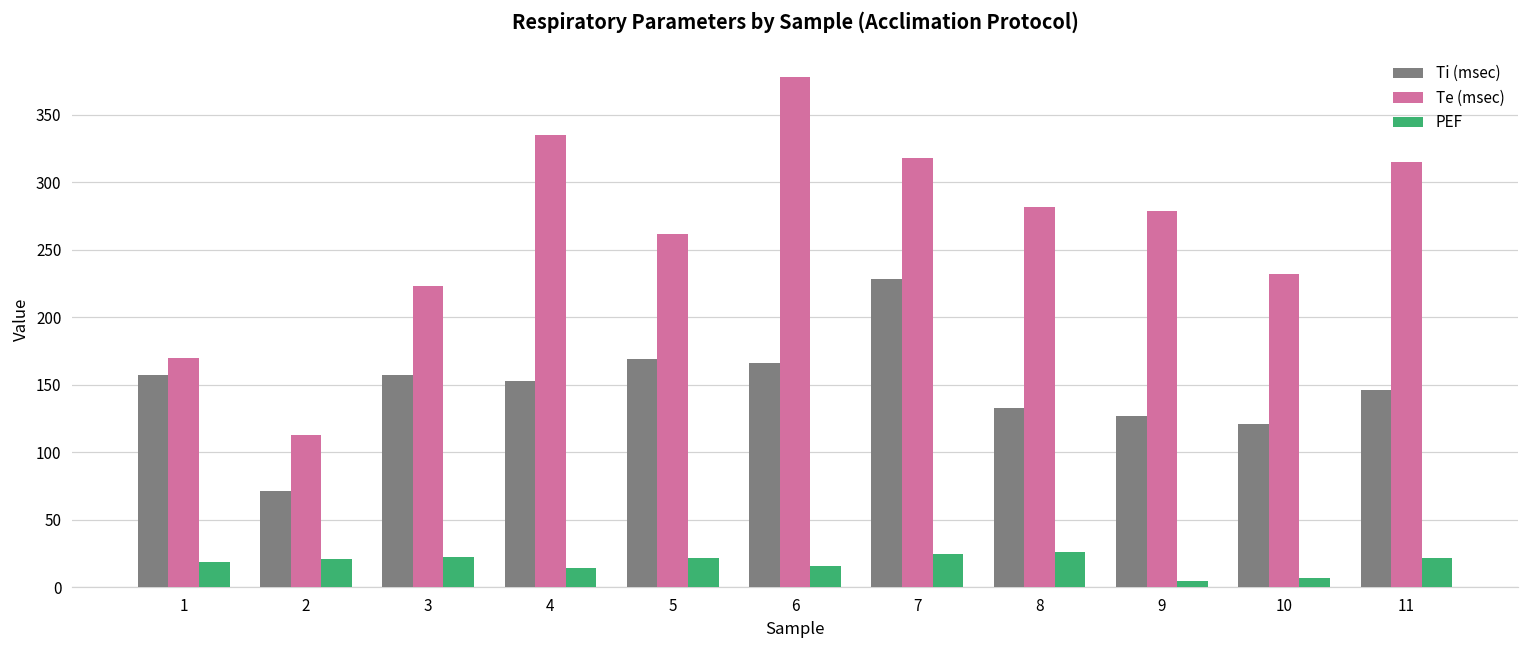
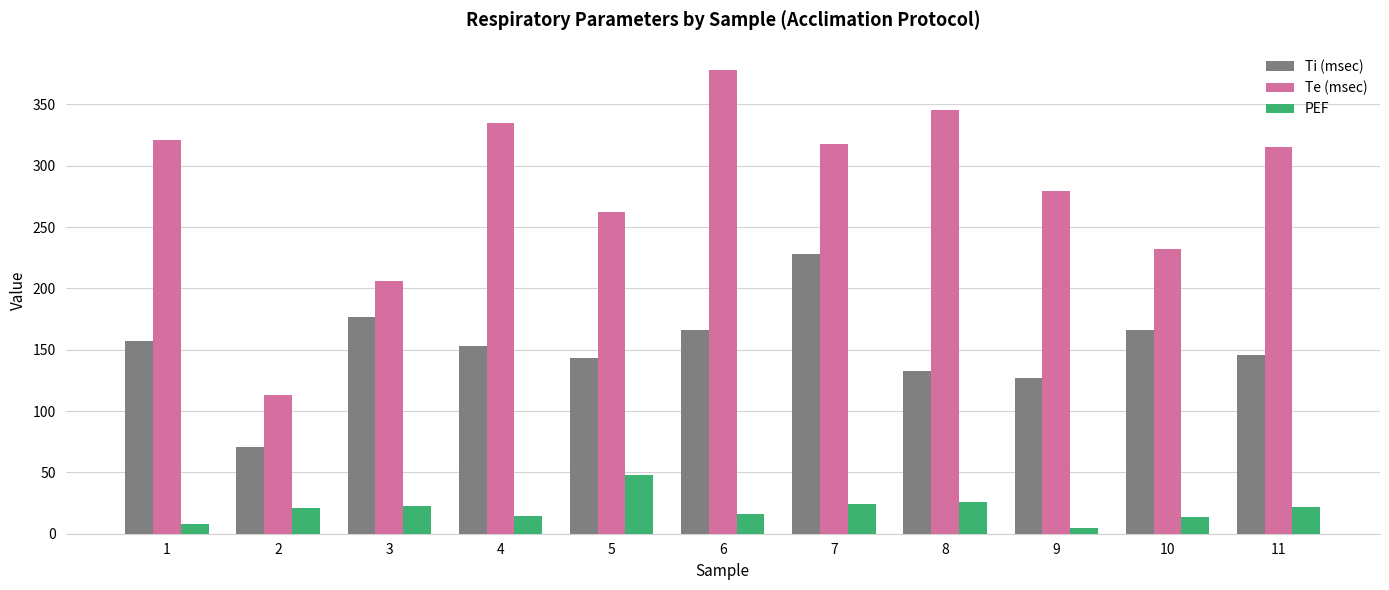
  {
    "Ti (msec)": {
      "1": 157,
      "2": 71,
-     "3": 157,
+     "3": 177,
      "4": 153,
-     "5": 169,
+     "5": 143,
      "6": 166,
      "7": 228,
      "8": 133,
      "9": 127,
-     "10": 121,
+     "10": 166,
      "11": 146
    },
    "Te (msec)": {
-     "1": 170,
+     "1": 321,
      "2": 113,
-     "3": 223,
+     "3": 206,
      "4": 335,
      "5": 262,
      "6": 378,
      "7": 318,
-     "8": 282,
+     "8": 345,
      "9": 279,
      "10": 232,
      "11": 315
    },
    "PEF": {
-     "1": 19,
+     "1": 8,
      "2": 21,
      "3": 22,
      "4": 14,
-     "5": 21,
+     "5": 48,
      "6": 16,
      "7": 25,
      "8": 26,
      "9": 5,
-     "10": 7,
+     "10": 14,
      "11": 22
    }
  }
